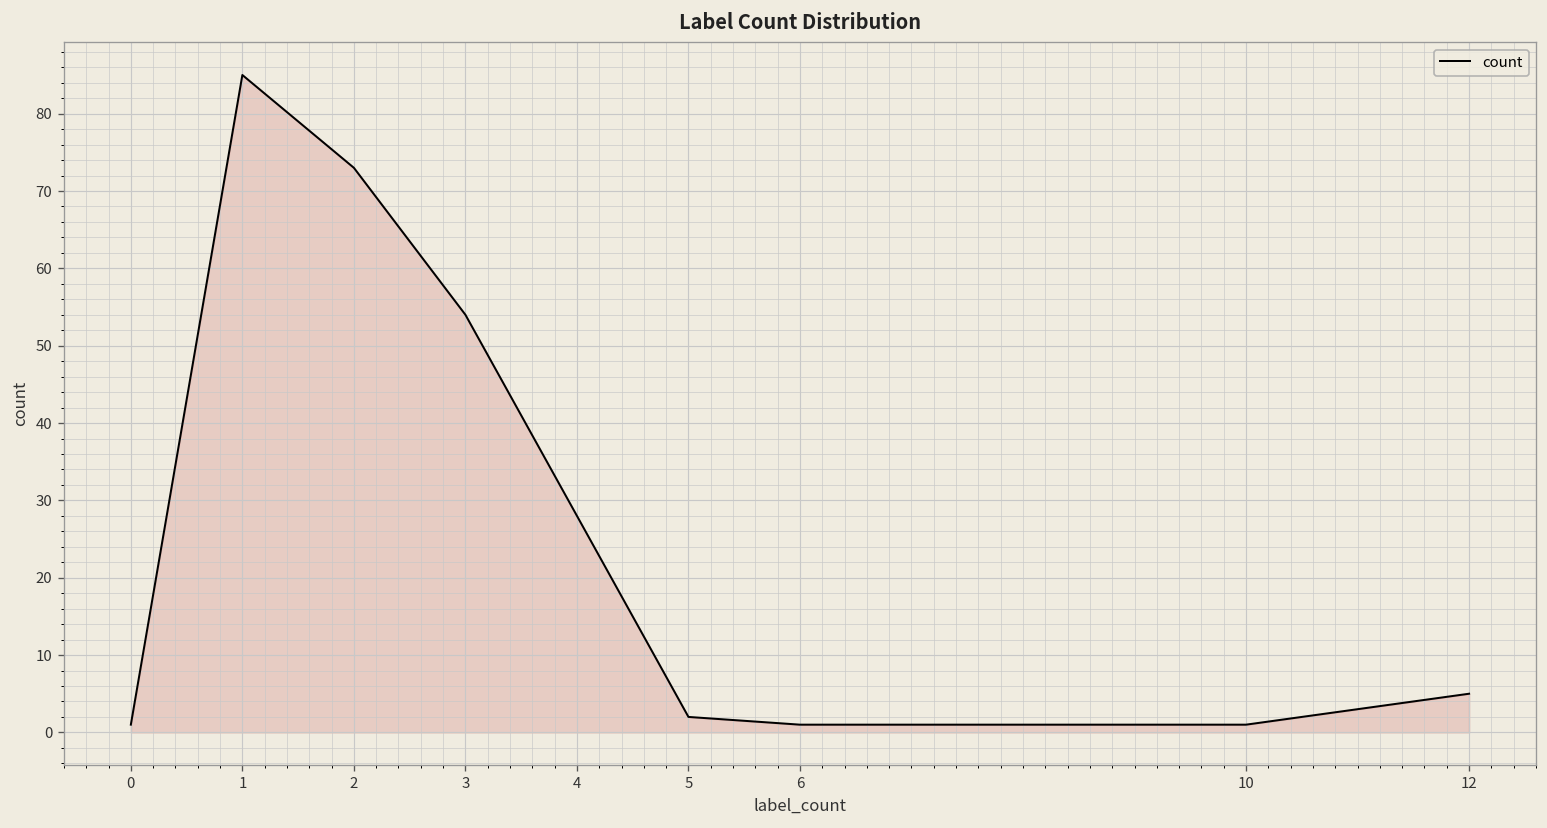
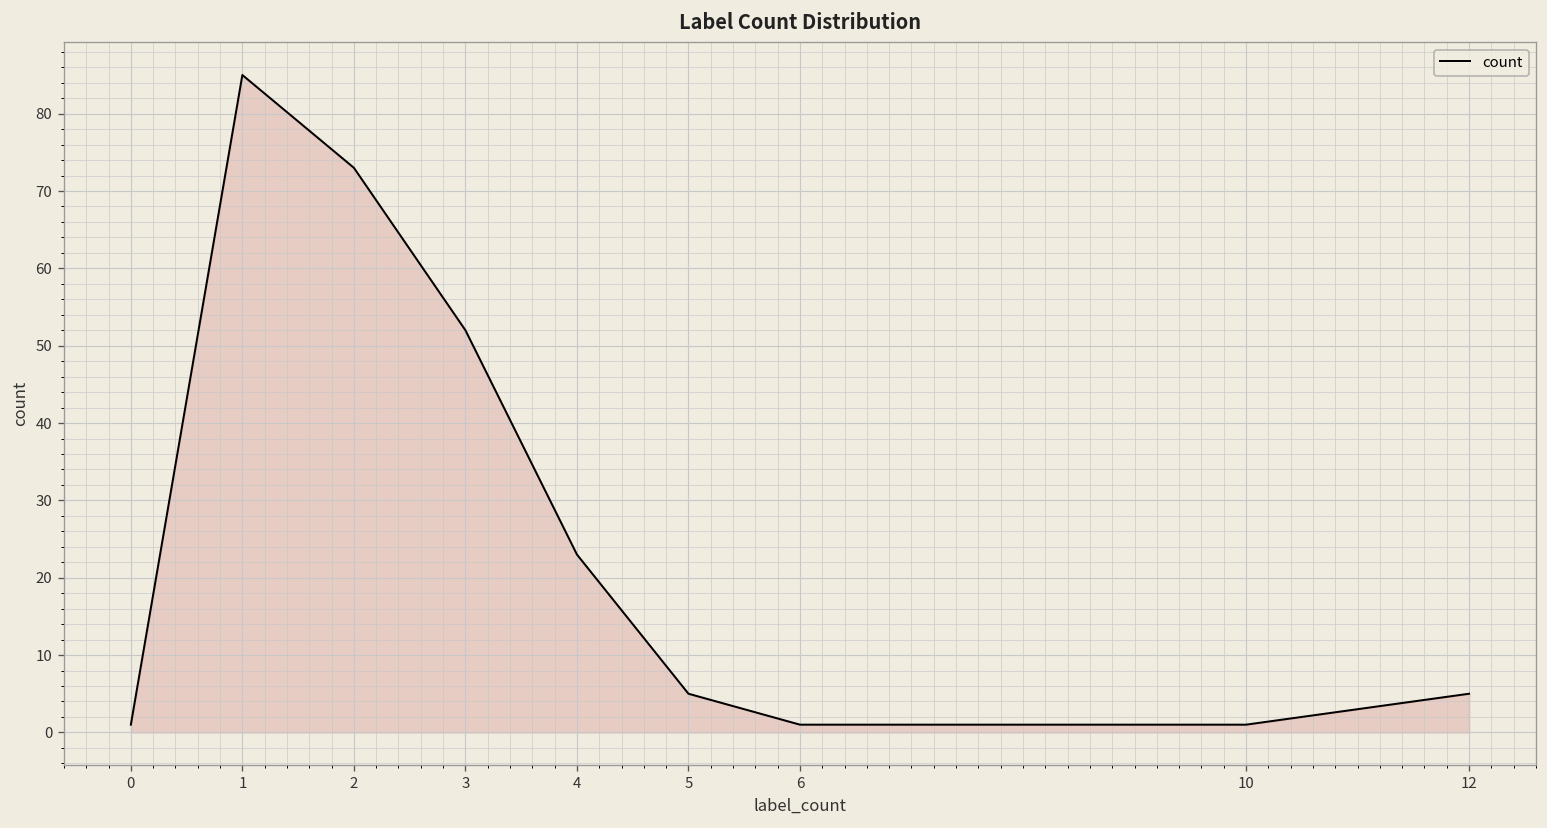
  {
    "0": 1,
    "1": 85,
    "2": 73,
-   "3": 54,
-   "4": 28,
-   "5": 2,
+   "3": 52,
+   "4": 23,
+   "5": 5,
    "6": 1,
    "10": 1,
    "12": 5
  }
